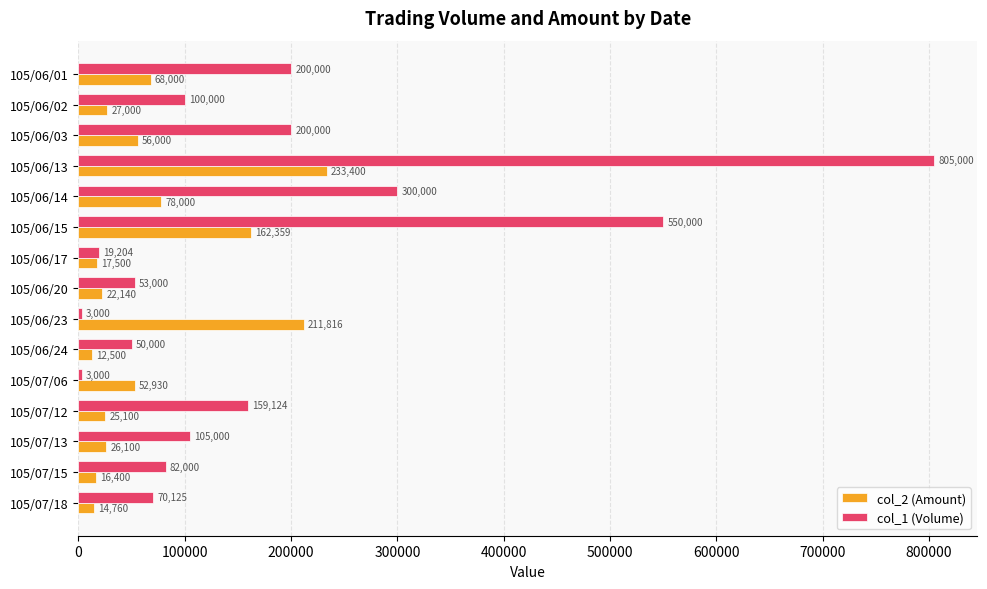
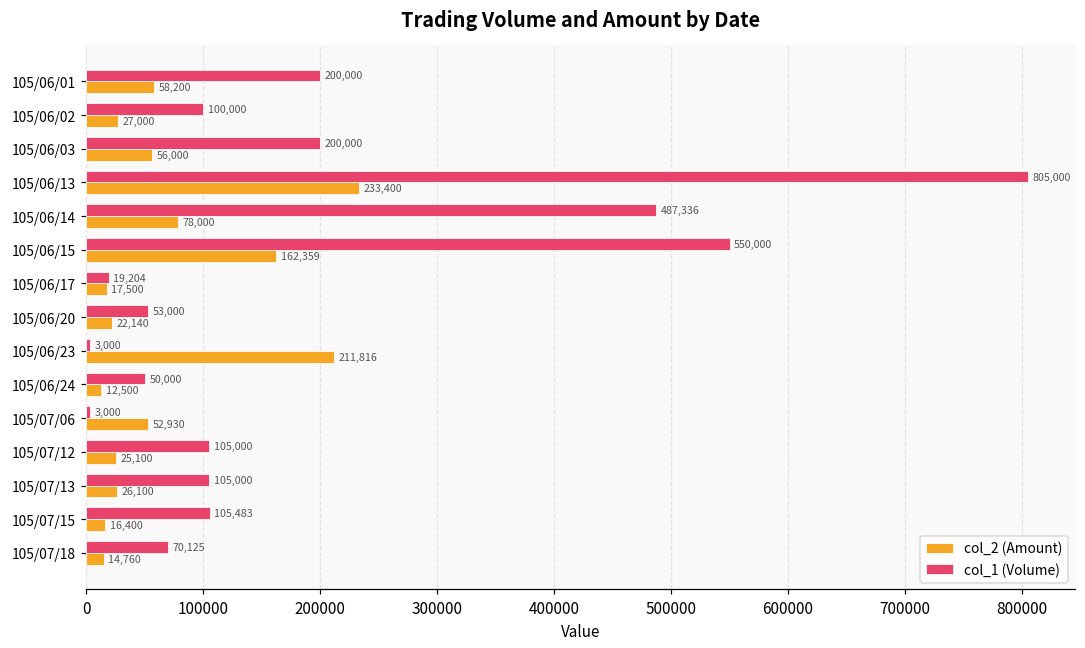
  {
    "col_2 (Amount)": {
-     "105/06/01": "68,000",
+     "105/06/01": "58,200",
      "105/06/02": "27,000",
      "105/06/03": "56,000",
      "105/06/13": "233,400",
      "105/06/14": "78,000",
      "105/06/15": "162,359",
      "105/06/17": "17,500",
      "105/06/20": "22,140",
      "105/06/23": "211,816",
      "105/06/24": "12,500",
      "105/07/06": "52,930",
      "105/07/12": "25,100",
      "105/07/13": "26,100",
      "105/07/15": "16,400",
      "105/07/18": "14,760"
    },
    "col_1 (Volume)": {
      "105/06/01": "200,000",
      "105/06/02": "100,000",
      "105/06/03": "200,000",
      "105/06/13": "805,000",
-     "105/06/14": "300,000",
+     "105/06/14": "487,336",
      "105/06/15": "550,000",
      "105/06/17": "19,204",
      "105/06/20": "53,000",
      "105/06/23": "3,000",
      "105/06/24": "50,000",
      "105/07/06": "3,000",
-     "105/07/12": "159,124",
+     "105/07/12": "105,000",
      "105/07/13": "105,000",
-     "105/07/15": "82,000",
+     "105/07/15": "105,483",
      "105/07/18": "70,125"
    }
  }
